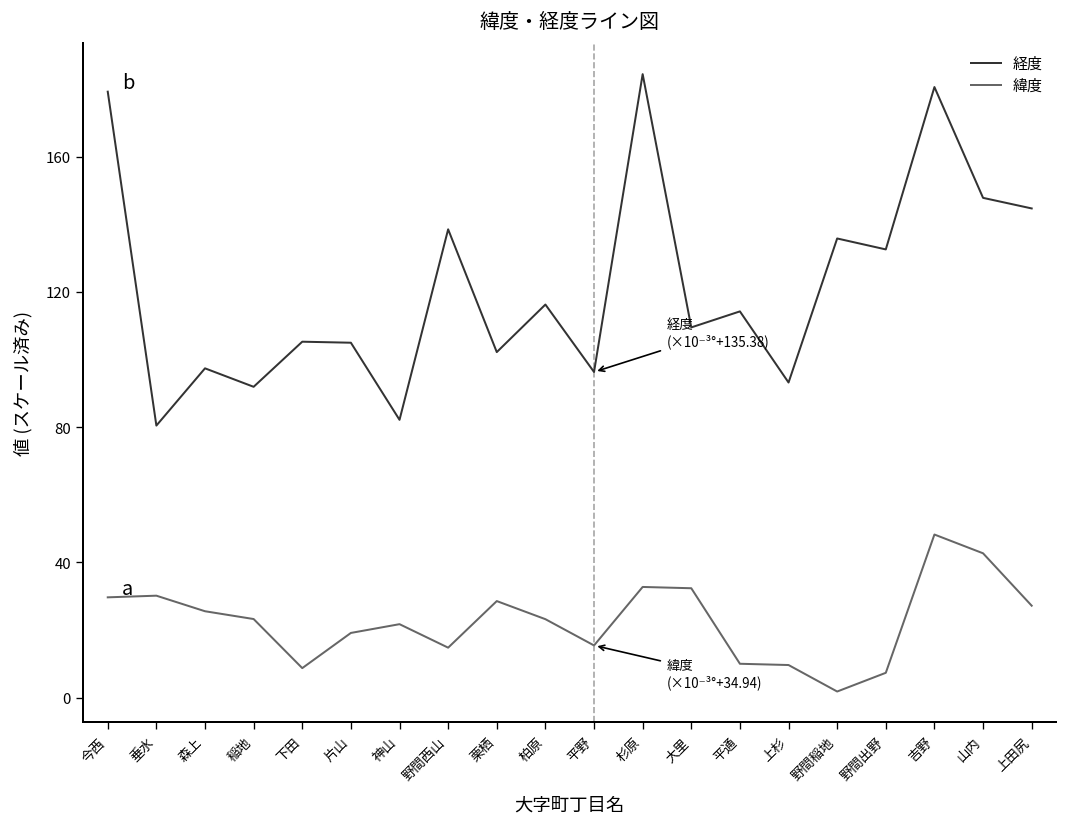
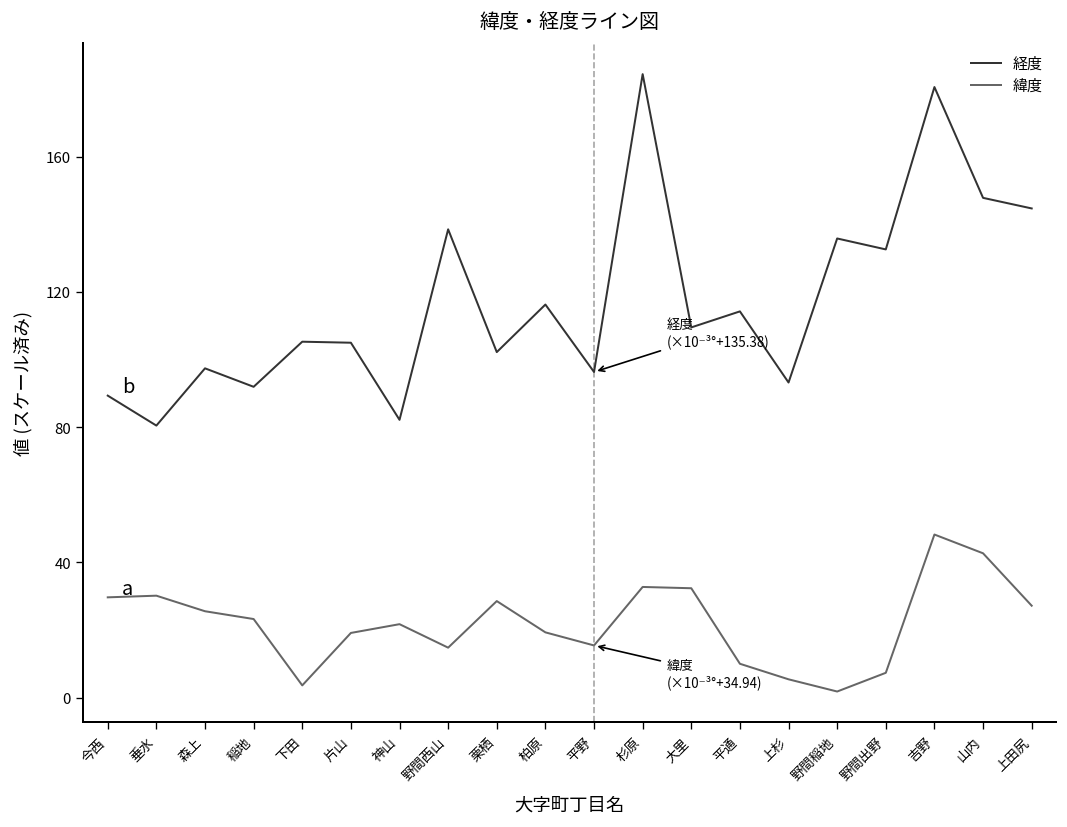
  {
    "経度": {
-     "今西": 179,
+     "今西": 89,
      "垂水": 80,
      "森上": 97,
      "稲地": 92,
      "下田": 105,
      "片山": 105,
      "神山": 82,
      "野間西山": 139,
      "栗栖": 102,
      "柏原": 116,
      "平野": 96,
      "杉原": 184,
      "平通": 114,
      "上杉": 93,
      "野間稲地": 136,
      "野間出野": 133,
      "吉野": 181,
      "山内": 148,
      "上田尻": 145
    },
    "緯度": {
      "今西": 30,
      "垂水": 30,
      "森上": 26,
      "稲地": 23,
-     "下田": 9,
+     "下田": 4,
      "片山": 19,
      "神山": 22,
      "野間西山": 15,
      "栗栖": 29,
-     "柏原": 23,
+     "柏原": 19,
      "平野": 15,
      "杉原": 33,
      "大里": 32,
-     "上杉": 10,
+     "上杉": 5,
      "野間稲地": 2,
      "野間出野": 7,
      "吉野": 48,
      "山内": 43,
      "上田尻": 27
    }
  }
